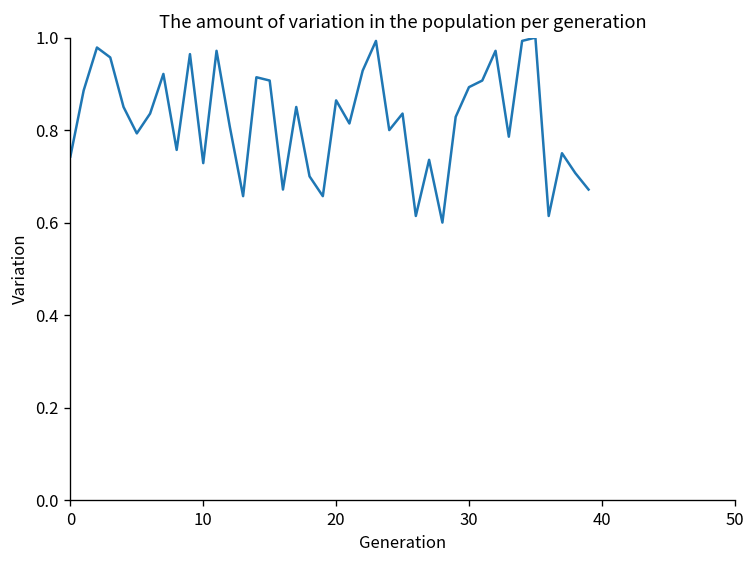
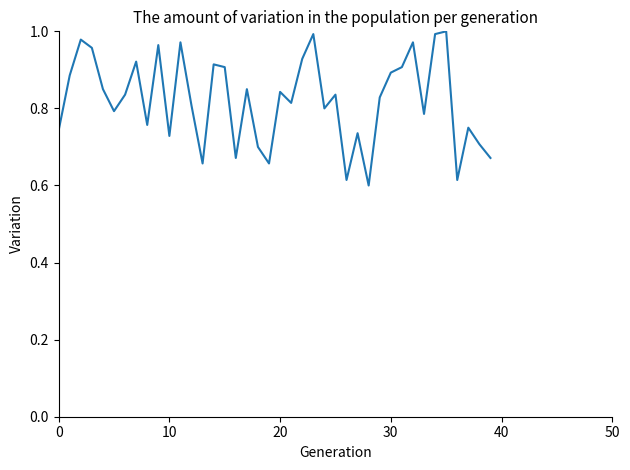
  {
    "0": 0.74,
    "10": 0.73,
-   "20": 0.86,
+   "20": 0.84,
    "30": 0.89
  }
